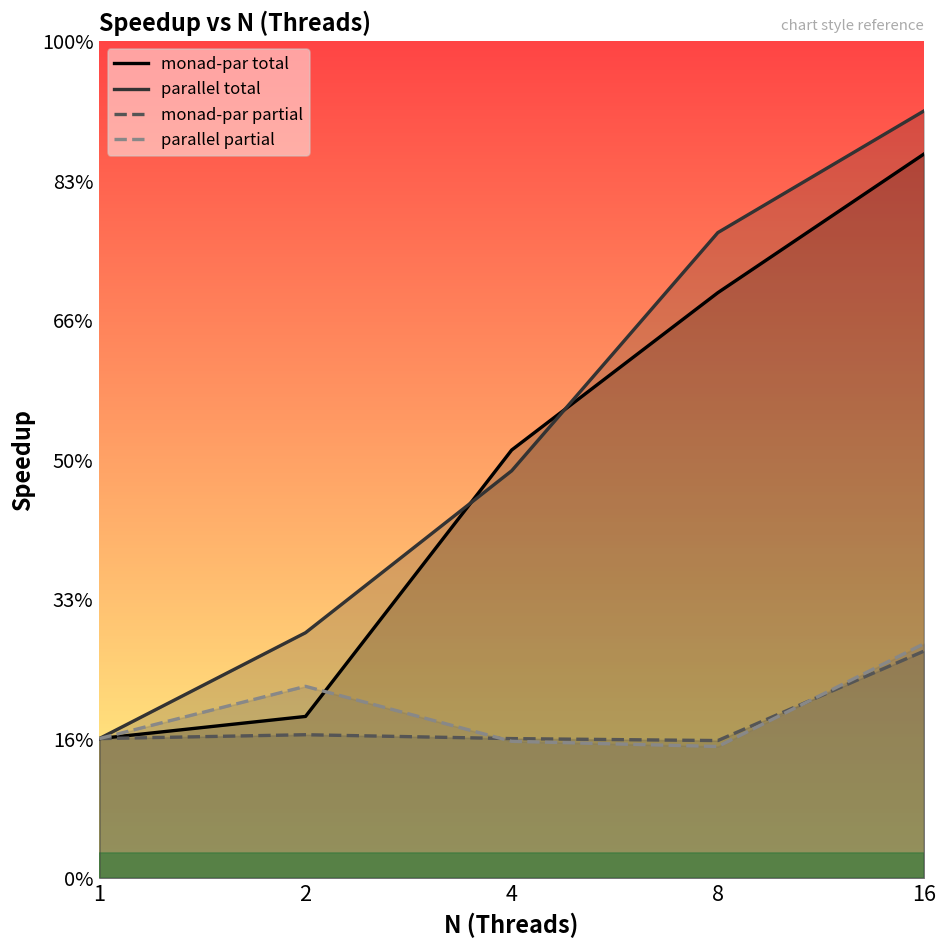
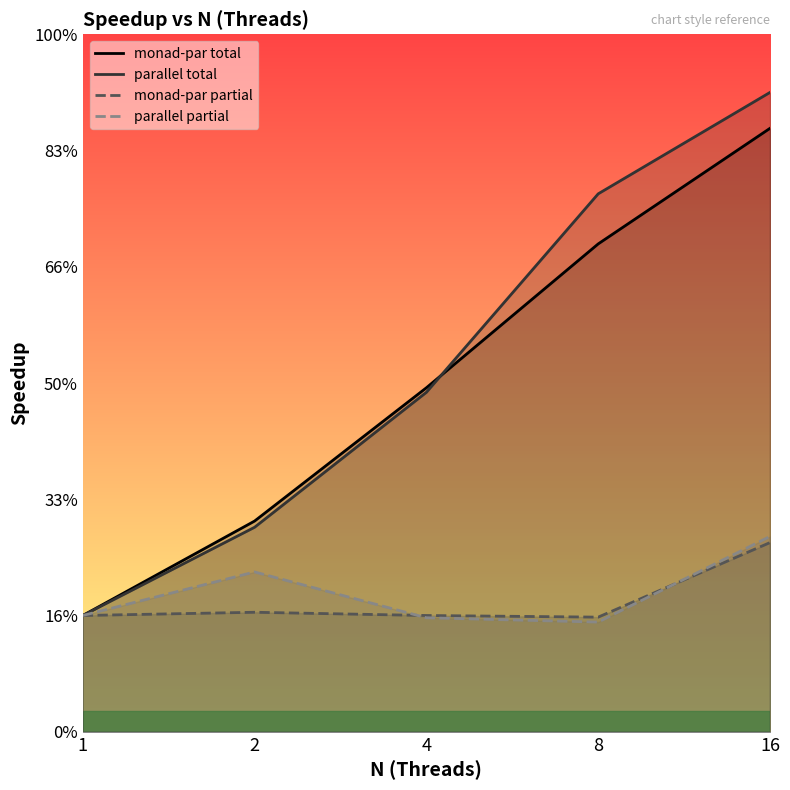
  {
    "monad-par total": {
-     "2": "19%",
-     "4": "51%",
+     "2": "30%",
+     "4": "49%",
      "8": "70%",
      "16": "87%"
    },
    "parallel partial": {
      "2": "23%",
      "8": "16%",
      "16": "28%"
    }
  }
